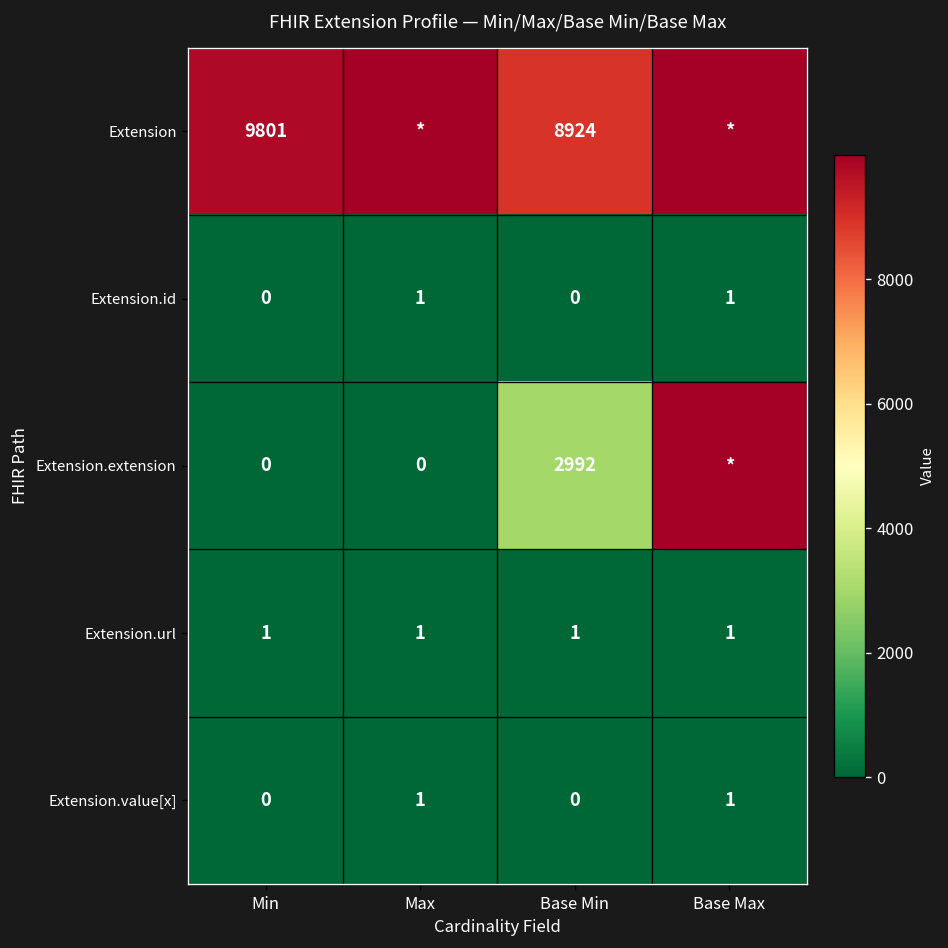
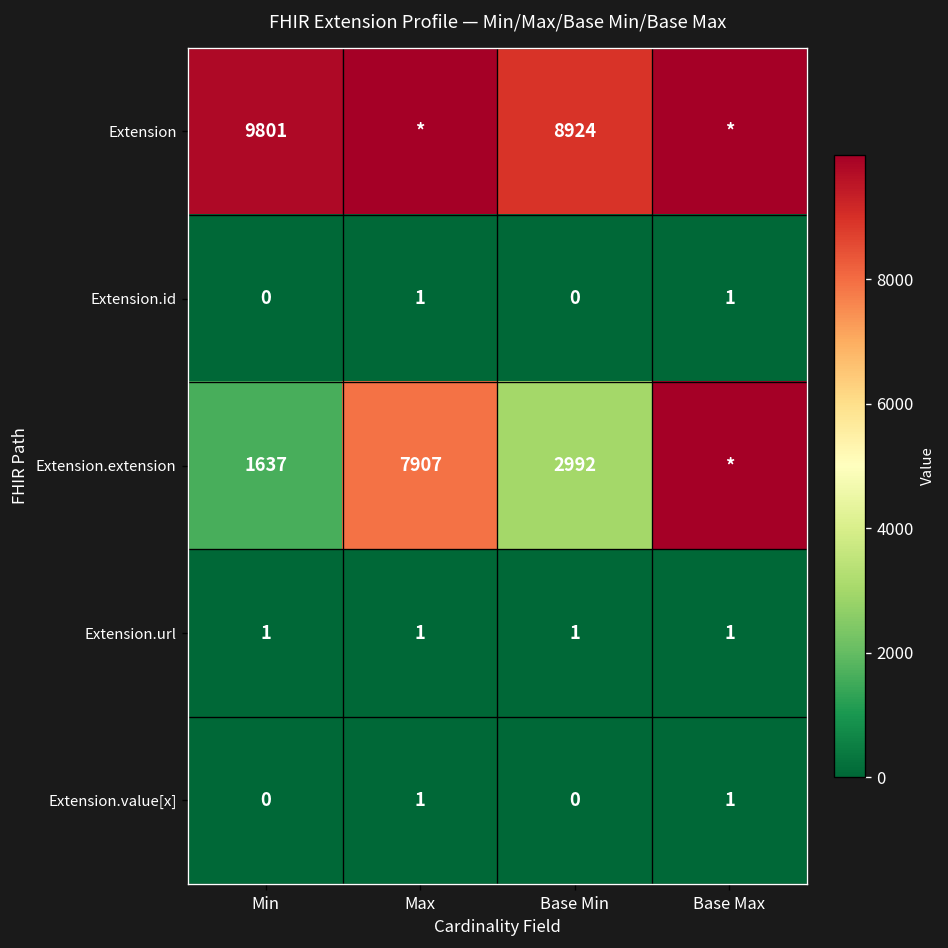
  {
    "Extension": {
      "Min": 9801,
      "Base Min": 8924
    },
    "Extension.id": {
      "Min": 0,
      "Max": 1,
      "Base Min": 0,
      "Base Max": 1
    },
    "Extension.extension": {
-     "Min": 0,
-     "Max": 0,
+     "Min": 1637,
+     "Max": 7907,
      "Base Min": 2992
    },
    "Extension.url": {
      "Min": 1,
      "Max": 1,
      "Base Min": 1,
      "Base Max": 1
    },
    "Extension.value[x]": {
      "Min": 0,
      "Max": 1,
      "Base Min": 0,
      "Base Max": 1
    }
  }
